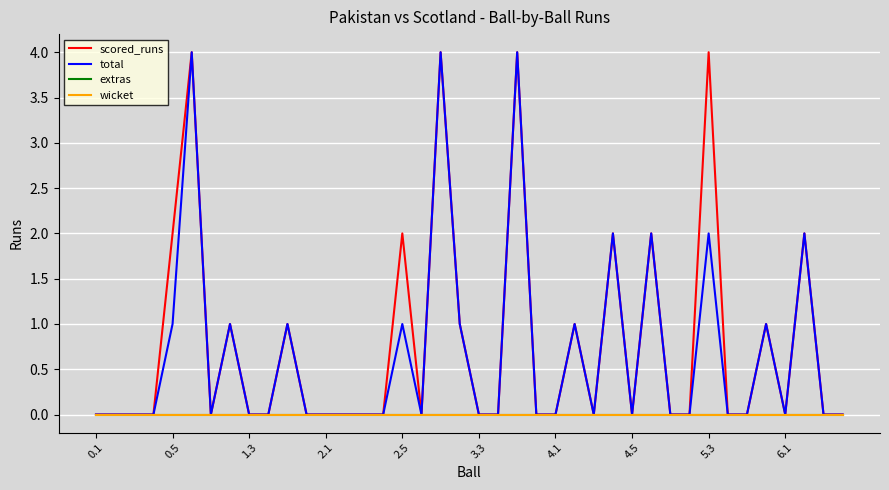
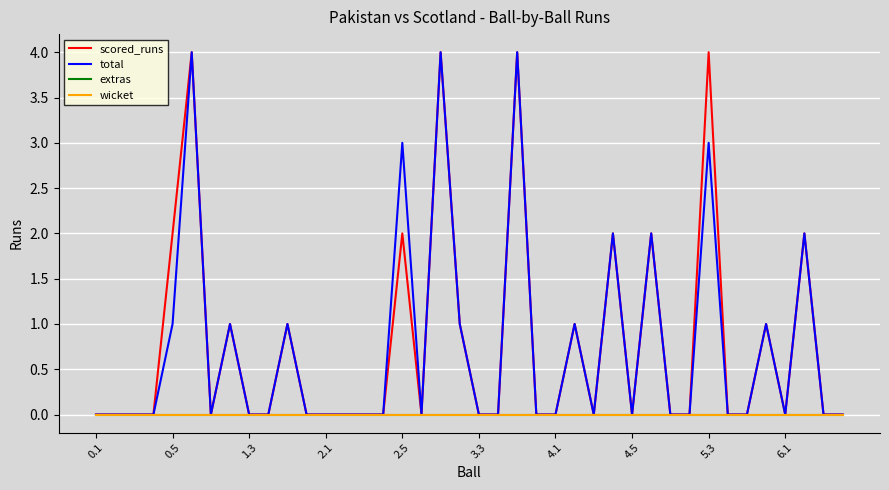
  {
    "scored_runs": {
      "0.5": 2,
      "2.5": 2,
      "5.3": 4
    },
    "total": {
      "0.5": 1,
-     "2.5": 1,
-     "5.3": 2
+     "2.5": 3,
+     "5.3": 3
    },
    "wicket": {
      "0.5": 0,
      "2.5": 0,
      "5.3": 0
    }
  }
